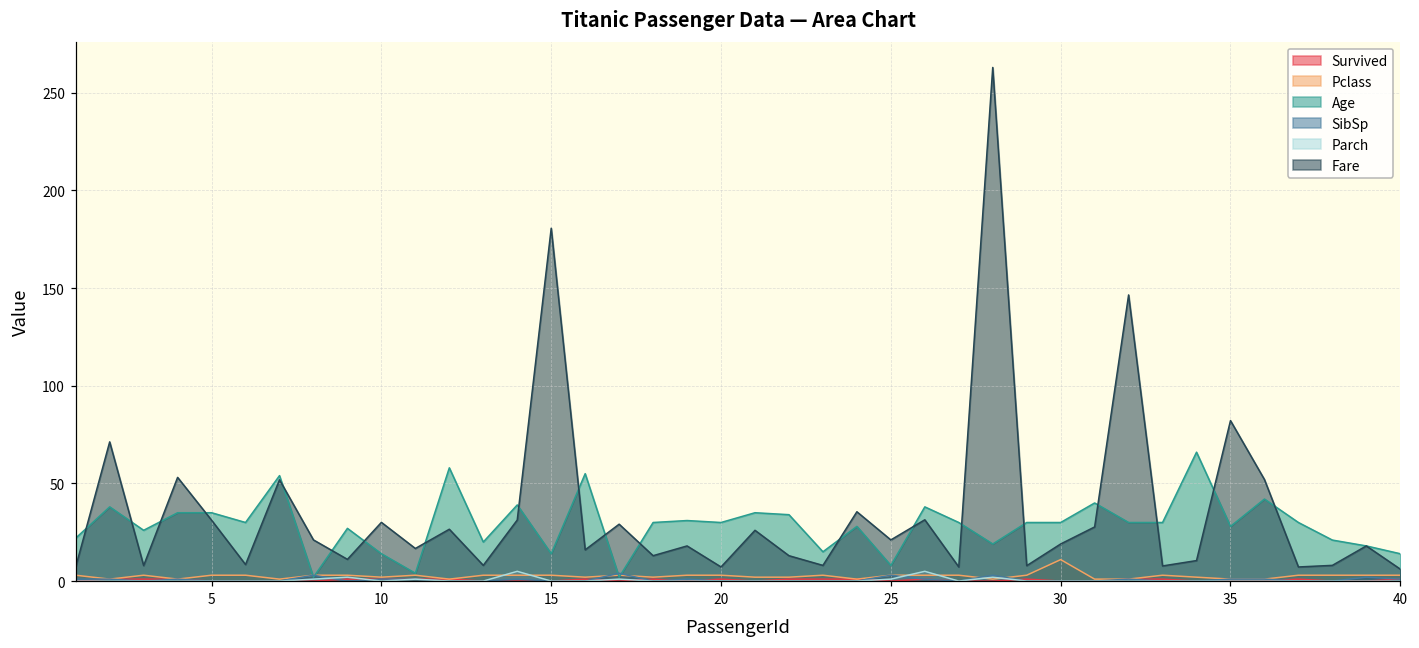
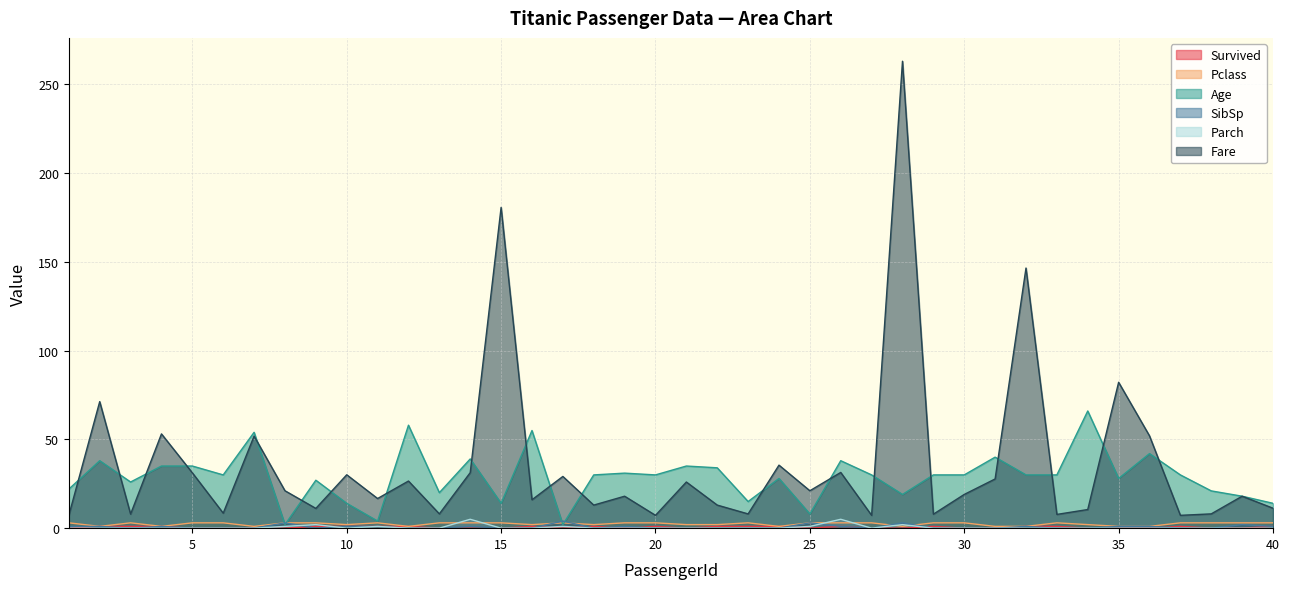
  {
    "Pclass": {
      "5": 3,
      "15": 3,
      "20": 3,
-     "30": 11,
+     "30": 3,
      "40": 3
    },
    "Fare": {
      "5": 31,
      "10": 30,
      "15": 181,
      "20": 7,
      "25": 21,
      "30": 19,
      "35": 82,
-     "40": 6
+     "40": 11
    }
  }
